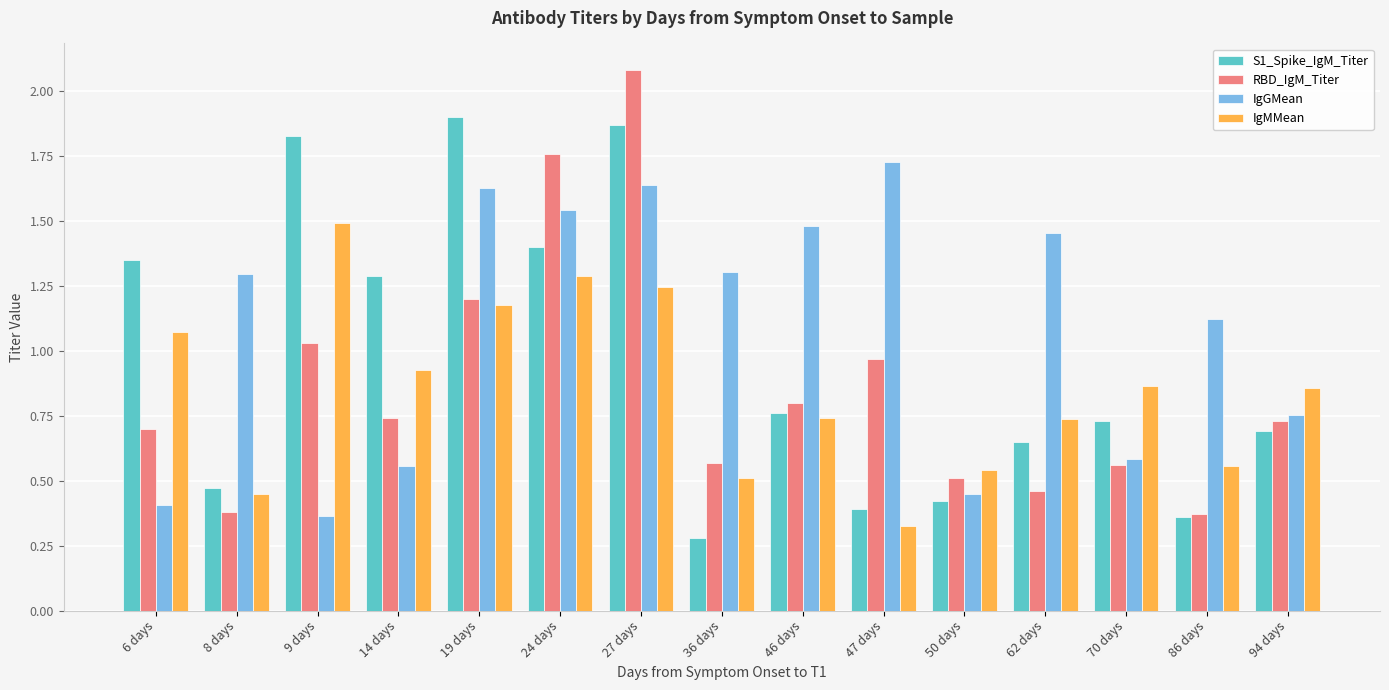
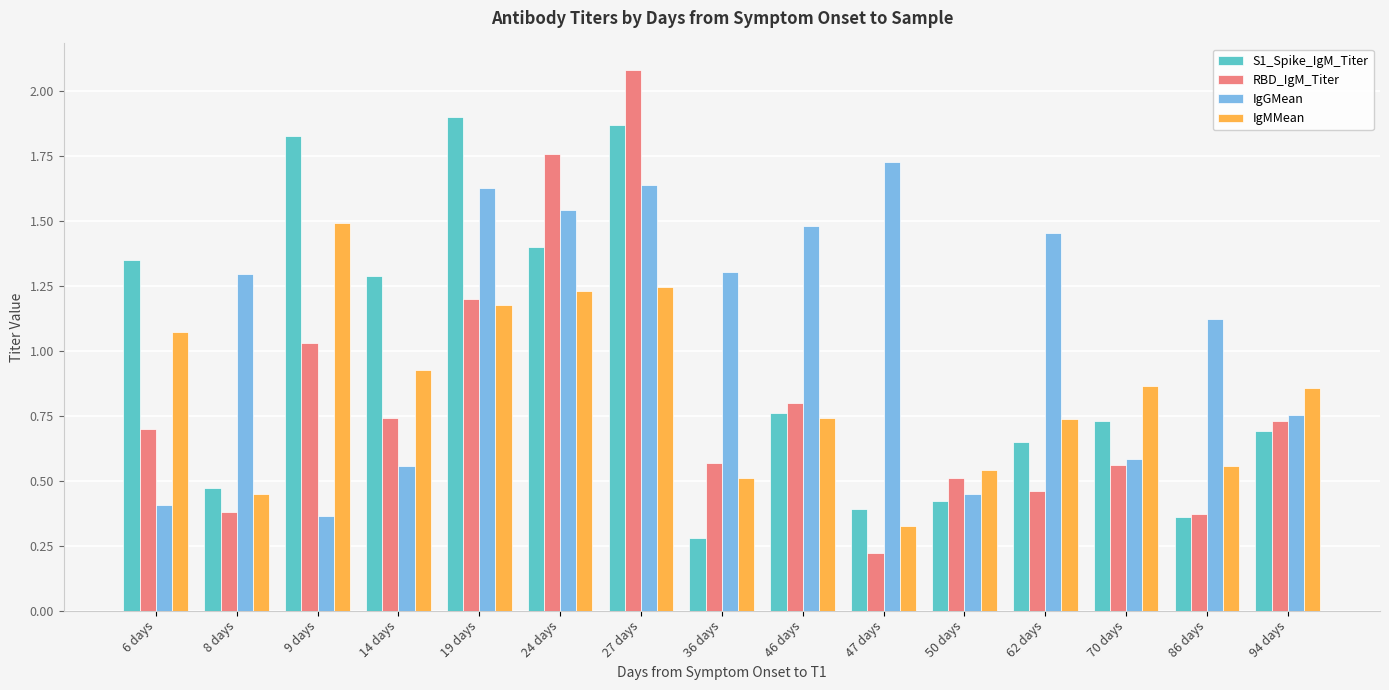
  {
    "RBD_IgM_Titer": {
      "6 days": 0.70,
      "8 days": 0.38,
      "9 days": 1.03,
      "14 days": 0.74,
      "19 days": 1.20,
      "24 days": 1.76,
      "27 days": 2.08,
      "36 days": 0.57,
      "46 days": 0.80,
-     "47 days": 0.97,
+     "47 days": 0.22,
      "50 days": 0.51,
      "62 days": 0.46,
      "70 days": 0.56,
      "86 days": 0.37,
      "94 days": 0.73
    },
    "IgMMean": {
      "6 days": 1.07,
      "8 days": 0.45,
      "9 days": 1.49,
      "14 days": 0.93,
      "19 days": 1.18,
-     "24 days": 1.29,
+     "24 days": 1.23,
      "27 days": 1.25,
      "36 days": 0.51,
      "46 days": 0.74,
      "47 days": 0.33,
      "50 days": 0.54,
      "62 days": 0.74,
      "70 days": 0.87,
      "86 days": 0.56,
      "94 days": 0.86
    }
  }
